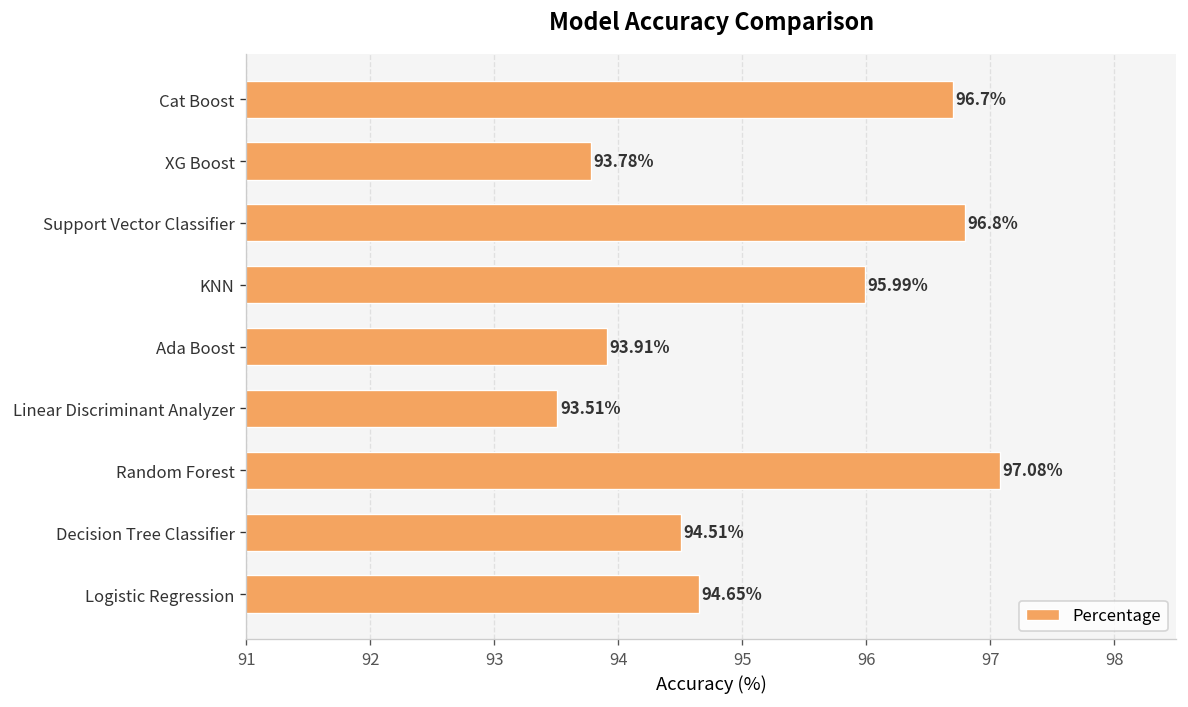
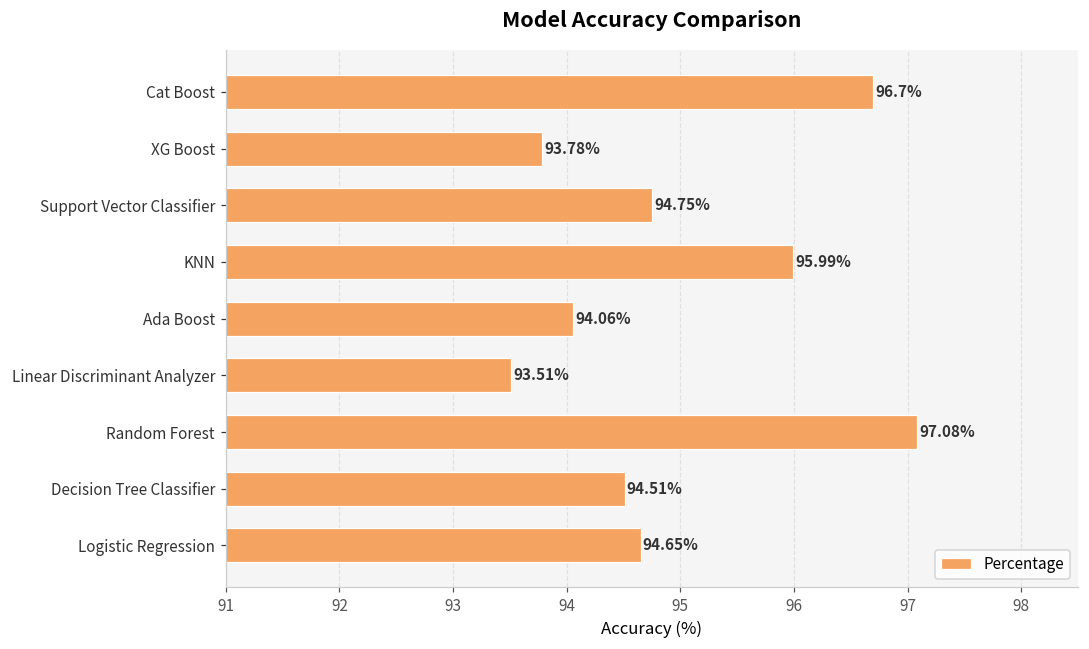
  {
    "Cat Boost": "96.7%",
    "XG Boost": "93.78%",
-   "Support Vector Classifier": "96.8%",
+   "Support Vector Classifier": "94.75%",
    "KNN": "95.99%",
-   "Ada Boost": "93.91%",
+   "Ada Boost": "94.06%",
    "Linear Discriminant Analyzer": "93.51%",
    "Random Forest": "97.08%",
    "Decision Tree Classifier": "94.51%",
    "Logistic Regression": "94.65%"
  }
